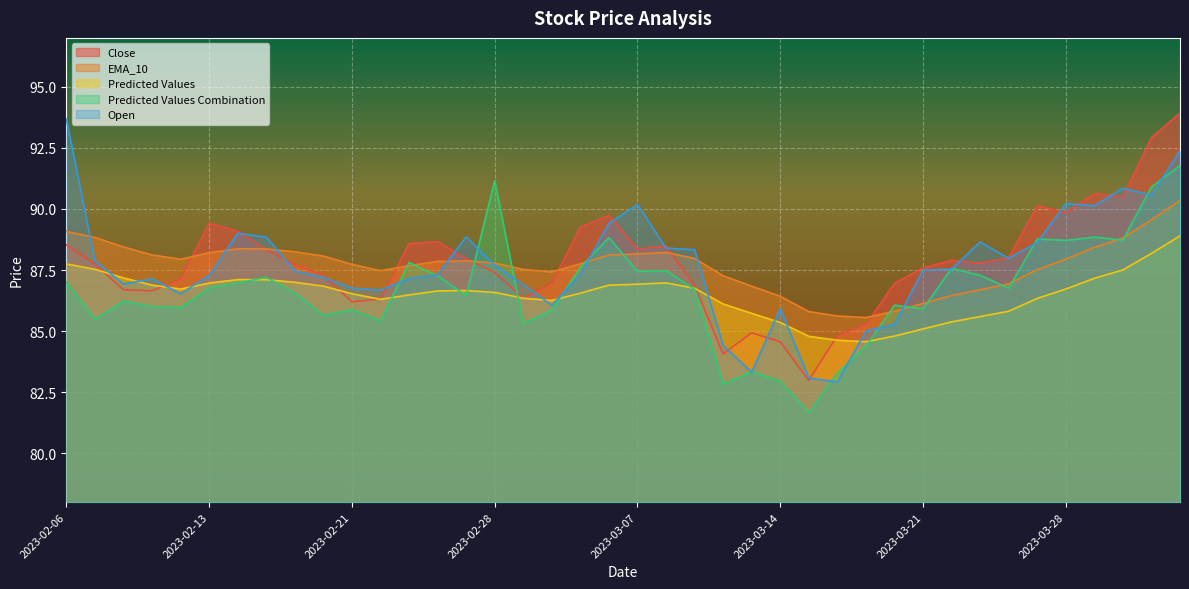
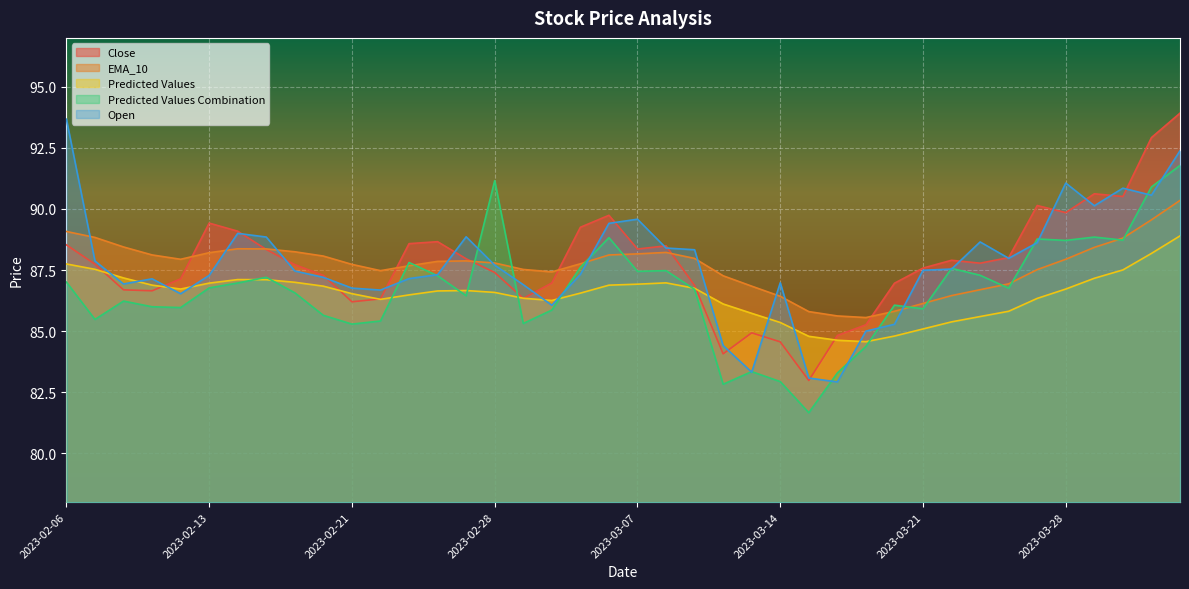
  {
    "Predicted Values Combination": {
      "2023-02-06": 87.0,
      "2023-02-13": 86.8,
-     "2023-02-21": 85.9,
+     "2023-02-21": 85.3,
      "2023-02-28": 91.2,
      "2023-03-07": 87.4,
      "2023-03-14": 82.9,
      "2023-03-21": 85.9,
      "2023-03-28": 88.7
    },
    "Open": {
      "2023-02-06": 93.7,
      "2023-02-13": 87.3,
      "2023-02-21": 86.8,
-     "2023-03-07": 90.2,
-     "2023-03-14": 85.9,
-     "2023-03-28": 90.2
+     "2023-03-07": 89.6,
+     "2023-03-14": 87.0,
+     "2023-03-28": 91.1
    }
  }
